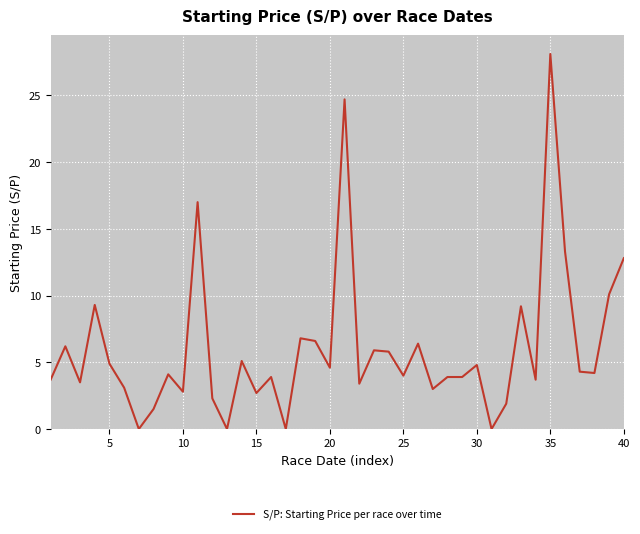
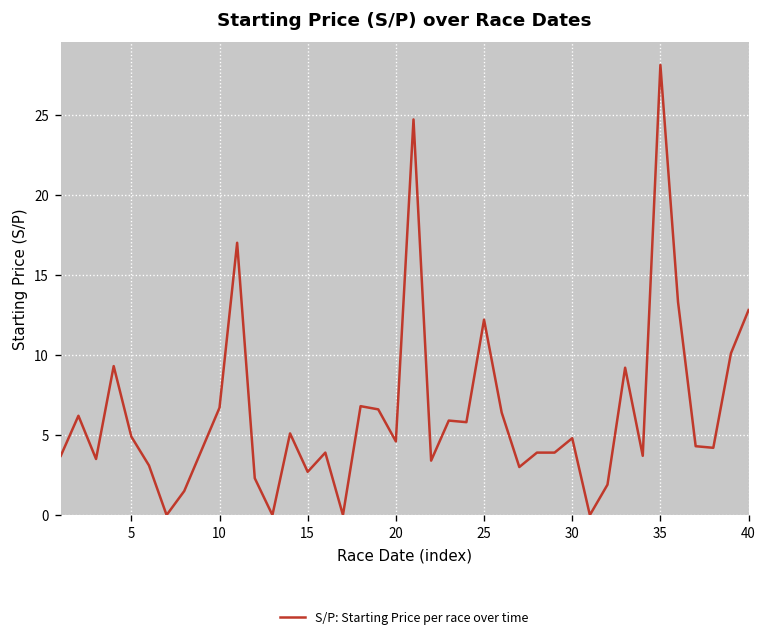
  {
    "5": 4.9,
-   "10": 2.8,
+   "10": 6.7,
    "15": 2.7,
    "20": 4.6,
-   "25": 4.0,
+   "25": 12.2,
    "30": 4.8,
    "35": 28.1,
    "40": 12.8
  }
